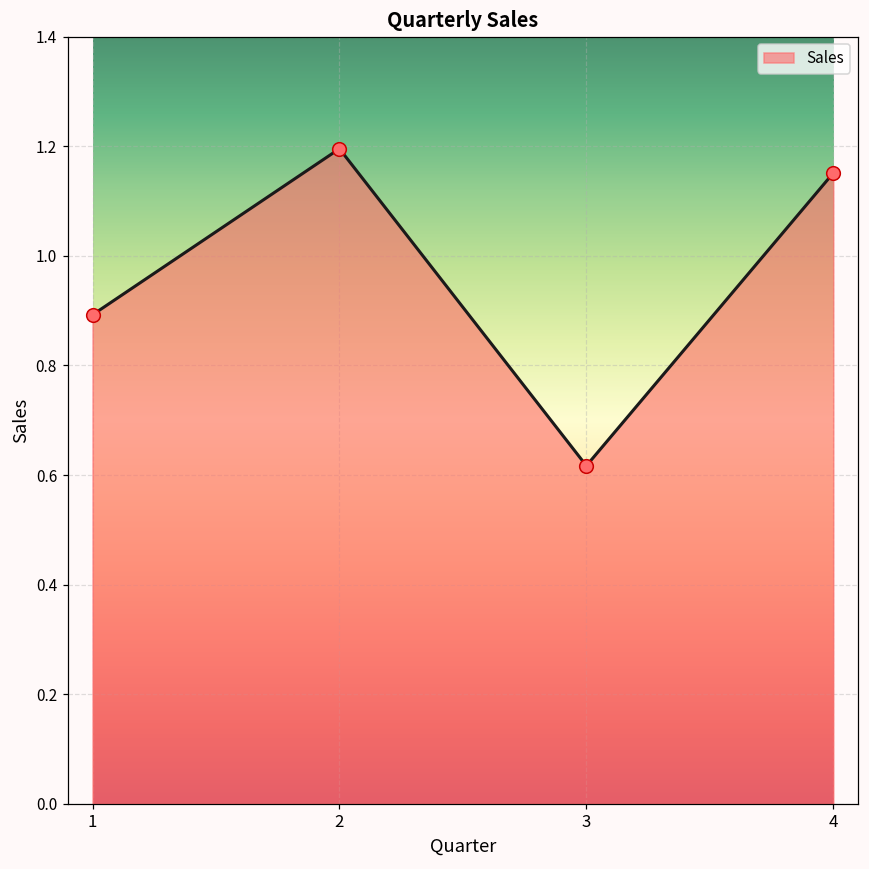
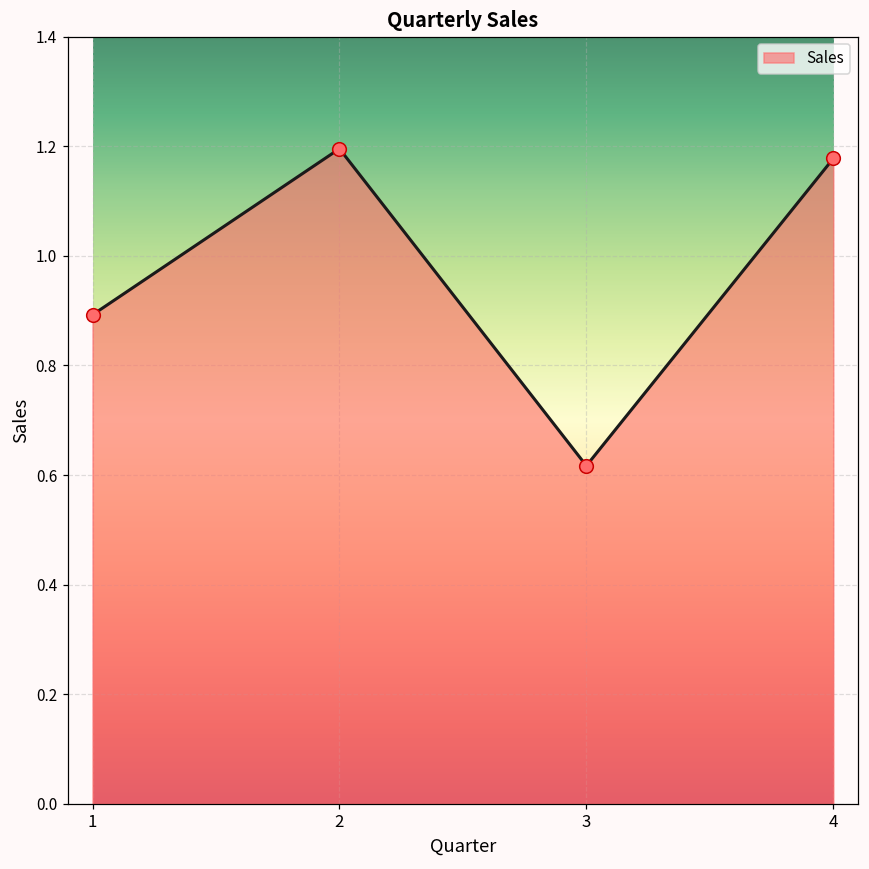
  {
    "1": 0.89,
    "2": 1.20,
    "3": 0.62,
-   "4": 1.15
+   "4": 1.18
  }
